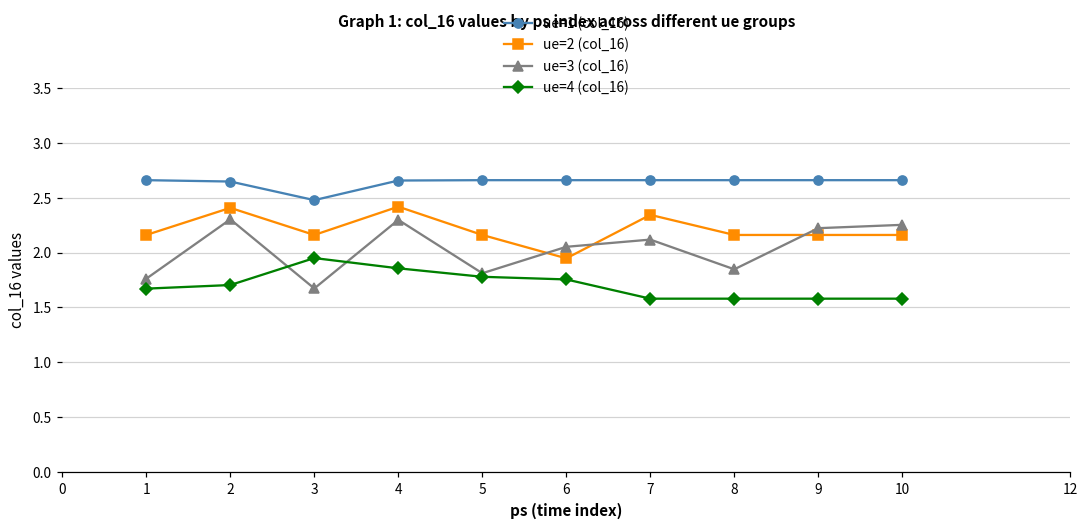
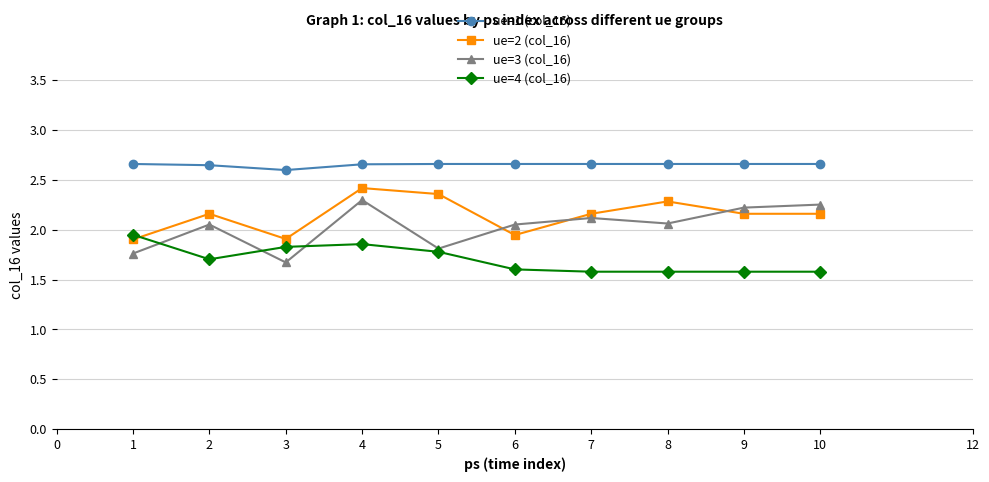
  {
    "ue=1 (col_16)": {
      "1": 2.7,
      "2": 2.6,
-     "3": 2.5,
+     "3": 2.6,
      "4": 2.7,
      "5": 2.7,
      "6": 2.7,
      "7": 2.7,
      "8": 2.7,
      "9": 2.7,
      "10": 2.7
    },
    "ue=2 (col_16)": {
-     "1": 2.2,
-     "2": 2.4,
-     "3": 2.2,
+     "1": 1.9,
+     "2": 2.2,
+     "3": 1.9,
      "4": 2.4,
-     "5": 2.2,
+     "5": 2.4,
      "6": 1.9,
-     "7": 2.3,
-     "8": 2.2,
+     "7": 2.2,
+     "8": 2.3,
      "9": 2.2,
      "10": 2.2
    },
    "ue=3 (col_16)": {
      "1": 1.8,
-     "2": 2.3,
+     "2": 2.1,
      "3": 1.7,
      "4": 2.3,
      "5": 1.8,
      "6": 2.1,
      "7": 2.1,
-     "8": 1.8,
+     "8": 2.1,
      "9": 2.2,
      "10": 2.3
    },
    "ue=4 (col_16)": {
-     "1": 1.7,
+     "1": 2.0,
      "2": 1.7,
-     "3": 2.0,
+     "3": 1.8,
      "4": 1.9,
      "5": 1.8,
-     "6": 1.8,
+     "6": 1.6,
      "7": 1.6,
      "8": 1.6,
      "9": 1.6,
      "10": 1.6
    }
  }
